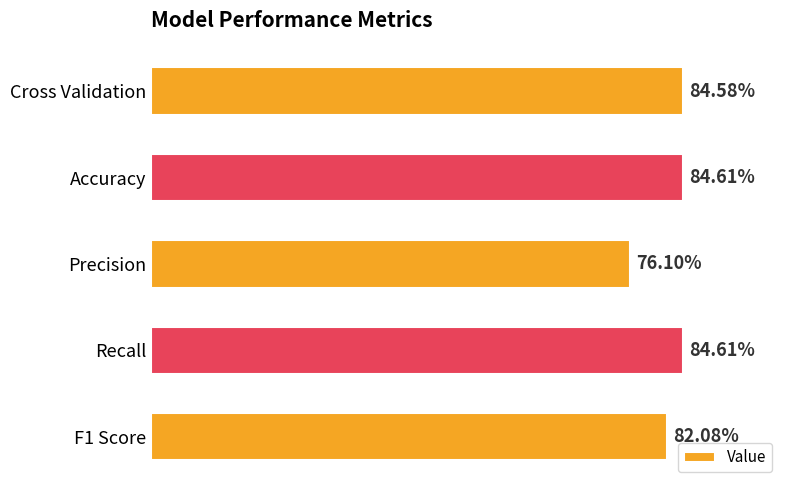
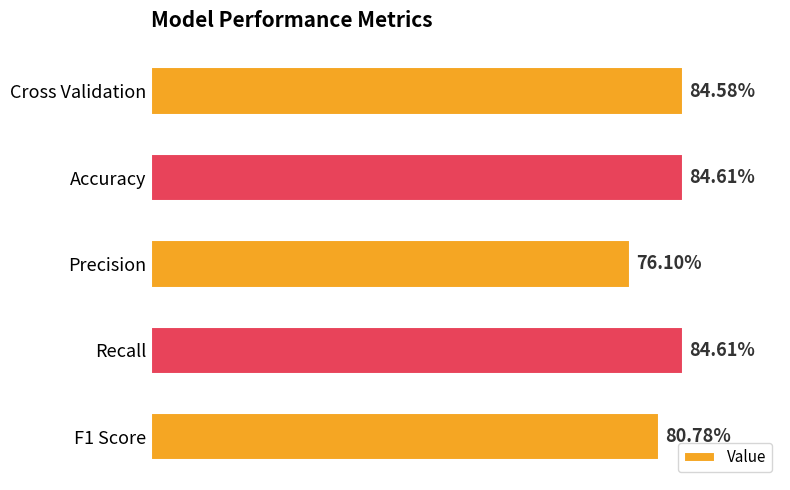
  {
    "Cross Validation": "84.58%",
    "Accuracy": "84.61%",
    "Precision": "76.10%",
    "Recall": "84.61%",
-   "F1 Score": "82.08%"
+   "F1 Score": "80.78%"
  }
